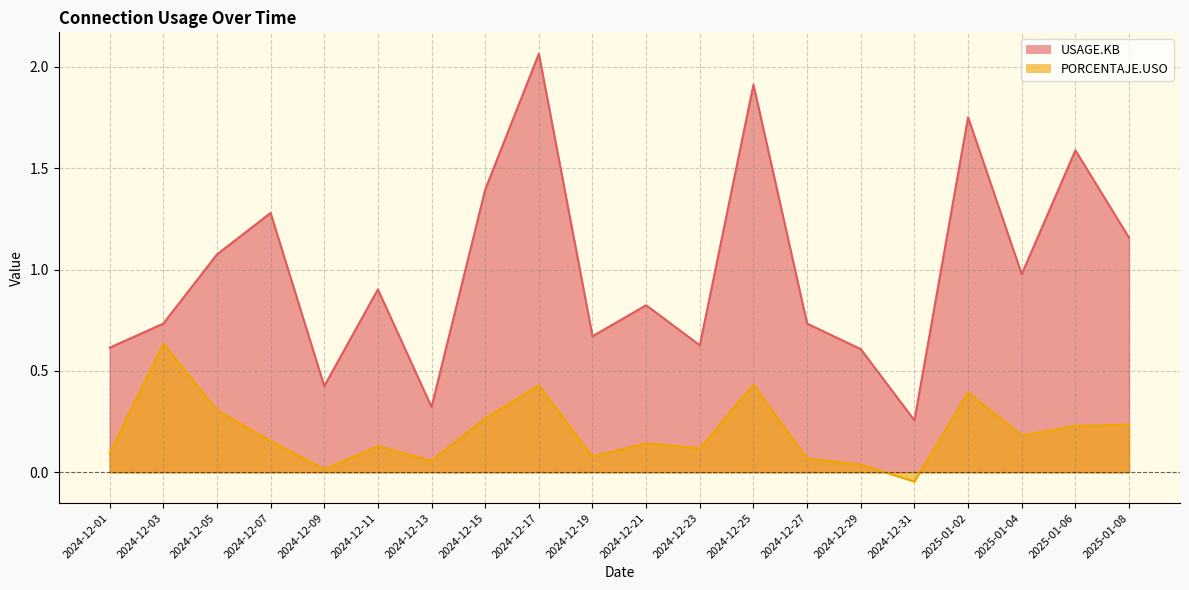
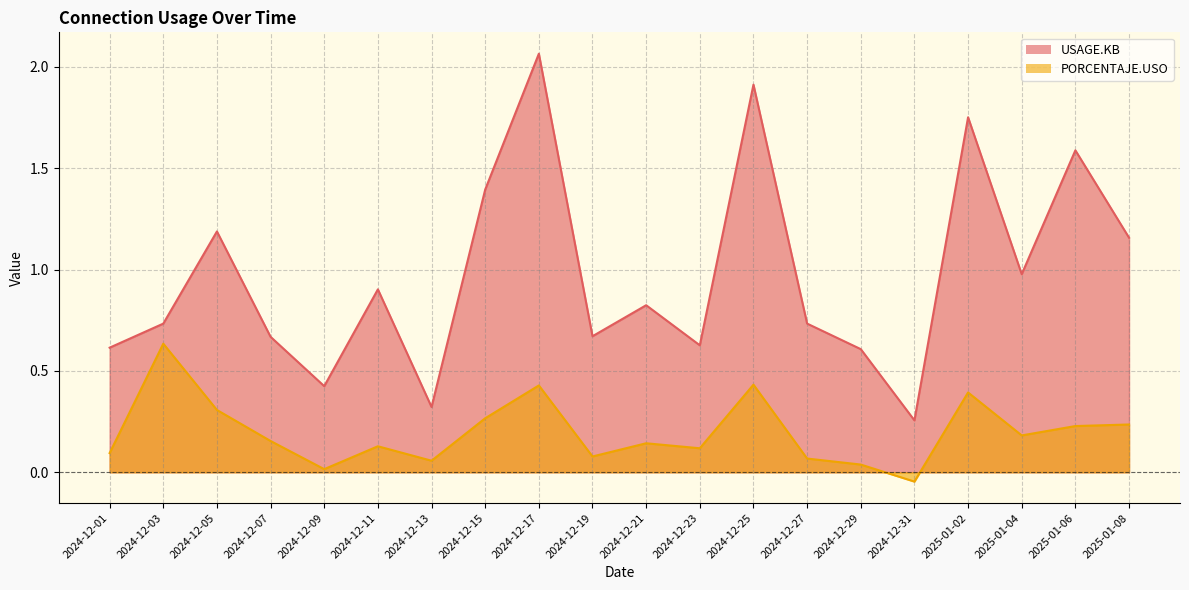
  {
    "USAGE.KB": {
      "2024-12-01": 0.61,
      "2024-12-03": 0.73,
-     "2024-12-05": 1.07,
-     "2024-12-07": 1.28,
+     "2024-12-05": 1.19,
+     "2024-12-07": 0.67,
      "2024-12-09": 0.42,
      "2024-12-11": 0.90,
      "2024-12-13": 0.32,
      "2024-12-15": 1.39,
      "2024-12-17": 2.06,
      "2024-12-19": 0.67,
      "2024-12-21": 0.82,
      "2024-12-23": 0.63,
      "2024-12-25": 1.91,
      "2024-12-27": 0.73,
      "2024-12-29": 0.61,
      "2024-12-31": 0.26,
      "2025-01-02": 1.75,
      "2025-01-04": 0.98,
      "2025-01-06": 1.59,
      "2025-01-08": 1.16
    }
  }
